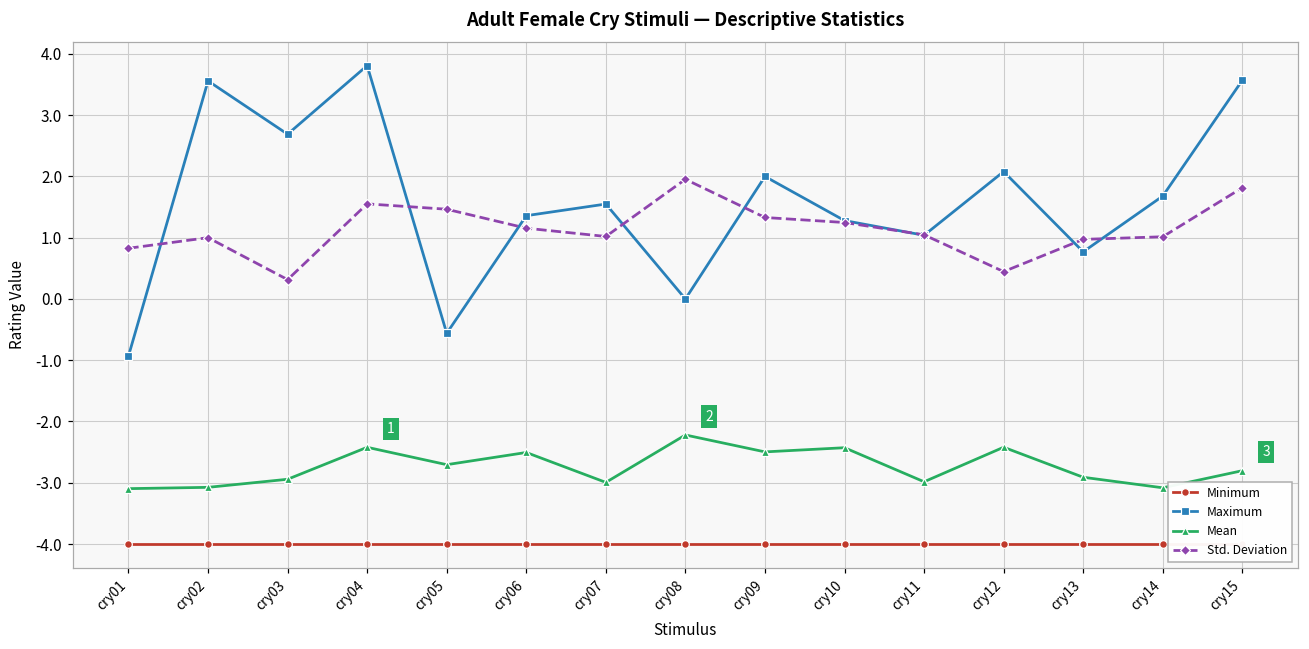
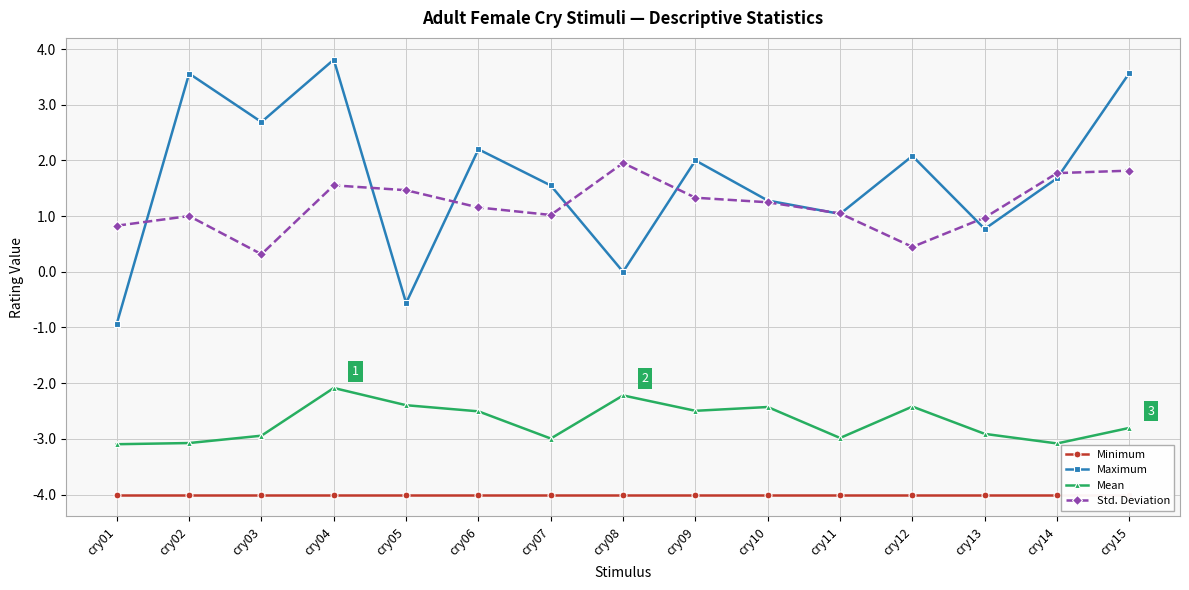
  {
    "Minimum": {
      "cry01": -4.0,
      "cry02": -4.0,
      "cry03": -4.0,
      "cry04": -4.0,
      "cry05": -4.0,
      "cry06": -4.0,
      "cry07": -4.0,
      "cry08": -4.0,
      "cry09": -4.0,
      "cry10": -4.0,
      "cry11": -4.0,
      "cry12": -4.0,
      "cry13": -4.0,
      "cry14": -4.0
    },
    "Maximum": {
      "cry01": -0.9,
      "cry02": 3.6,
      "cry03": 2.7,
      "cry04": 3.8,
      "cry05": -0.6,
-     "cry06": 1.4,
+     "cry06": 2.2,
      "cry07": 1.6,
      "cry08": 0.0,
      "cry09": 2.0,
      "cry12": 2.1,
      "cry13": 0.8,
      "cry14": 1.7,
      "cry15": 3.6
    },
    "Mean": {
      "cry01": -3.1,
      "cry02": -3.1,
      "cry03": -2.9,
-     "cry04": -2.4,
-     "cry05": -2.7,
+     "cry04": -2.1,
+     "cry05": -2.4,
      "cry06": -2.5,
      "cry07": -3.0,
      "cry09": -2.5,
      "cry10": -2.4,
      "cry11": -3.0,
      "cry12": -2.4,
      "cry13": -2.9,
      "cry14": -3.1
    },
    "Std. Deviation": {
      "cry01": 0.8,
      "cry02": 1.0,
      "cry03": 0.3,
      "cry04": 1.6,
      "cry05": 1.5,
      "cry06": 1.2,
      "cry07": 1.0,
      "cry08": 2.0,
      "cry09": 1.3,
      "cry12": 0.4,
      "cry13": 1.0,
-     "cry14": 1.0,
+     "cry14": 1.8,
      "cry15": 1.8
    }
  }
